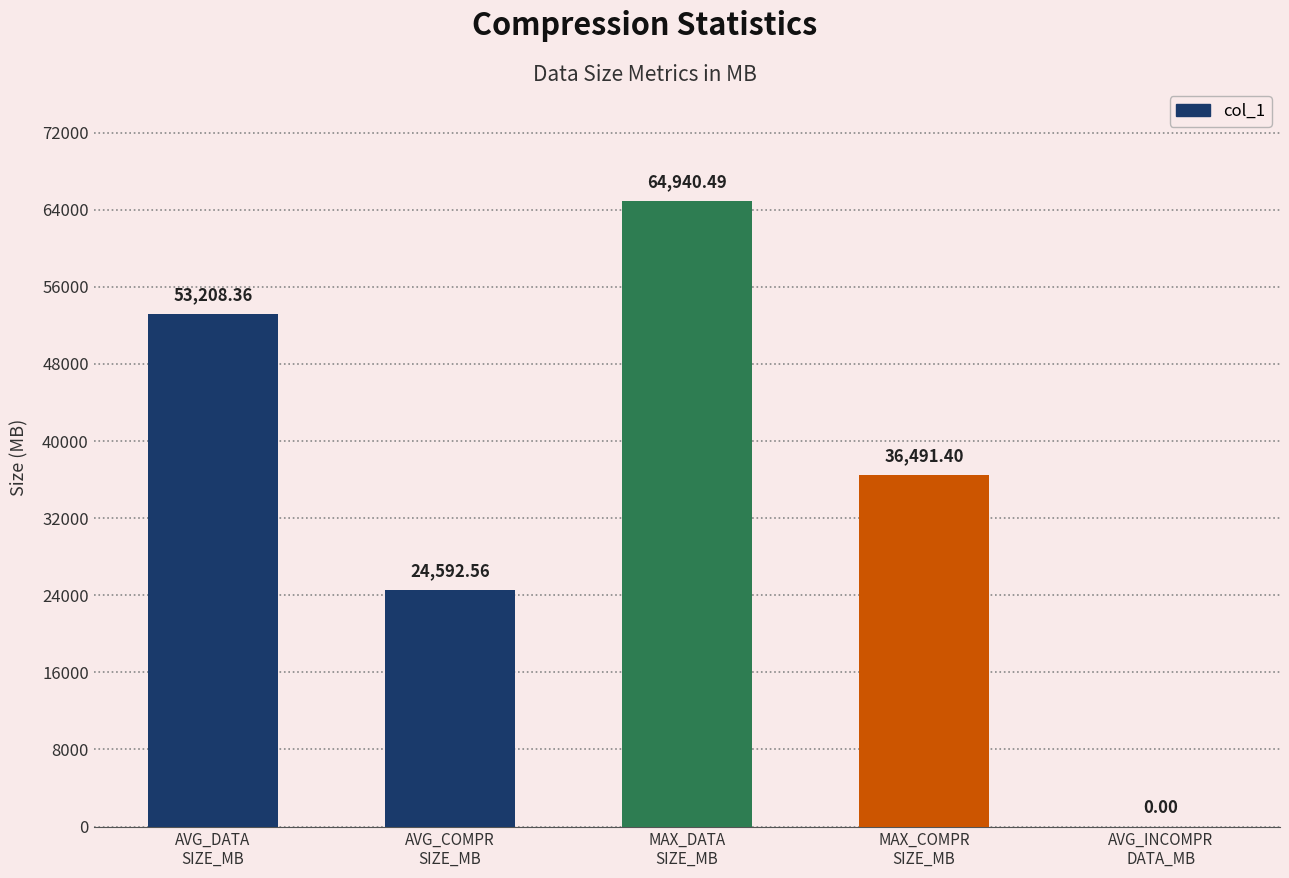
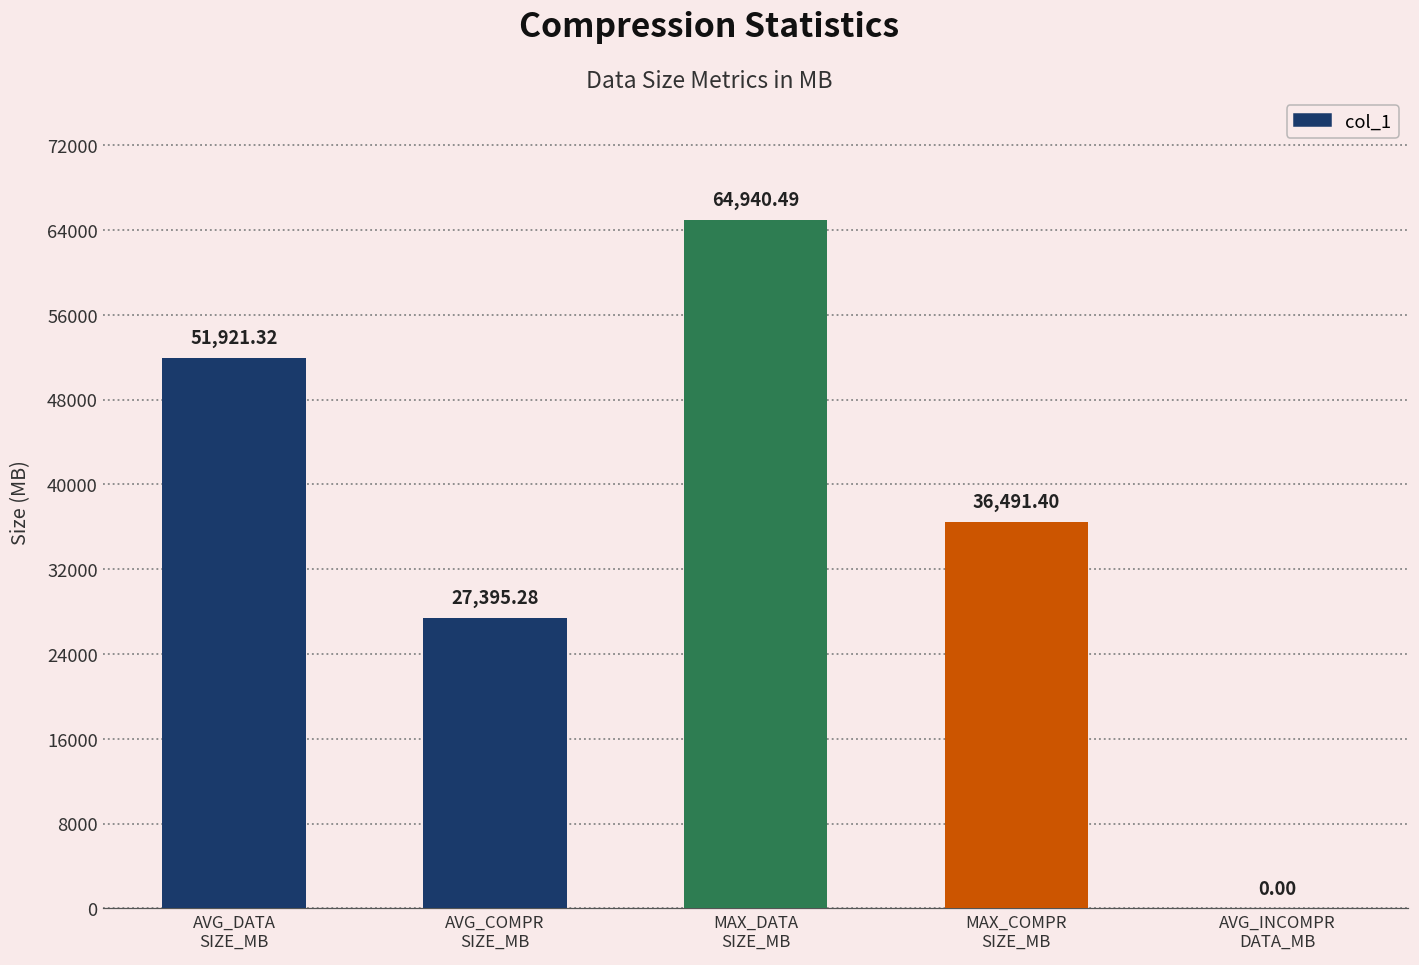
  {
-   "AVG_DATA SIZE_MB": "53,208.36",
-   "AVG_COMPR SIZE_MB": "24,592.56",
+   "AVG_DATA SIZE_MB": "51,921.32",
+   "AVG_COMPR SIZE_MB": "27,395.28",
    "MAX_DATA SIZE_MB": "64,940.49",
    "MAX_COMPR SIZE_MB": "36,491.40",
    "AVG_INCOMPR DATA_MB": "0.00"
  }
